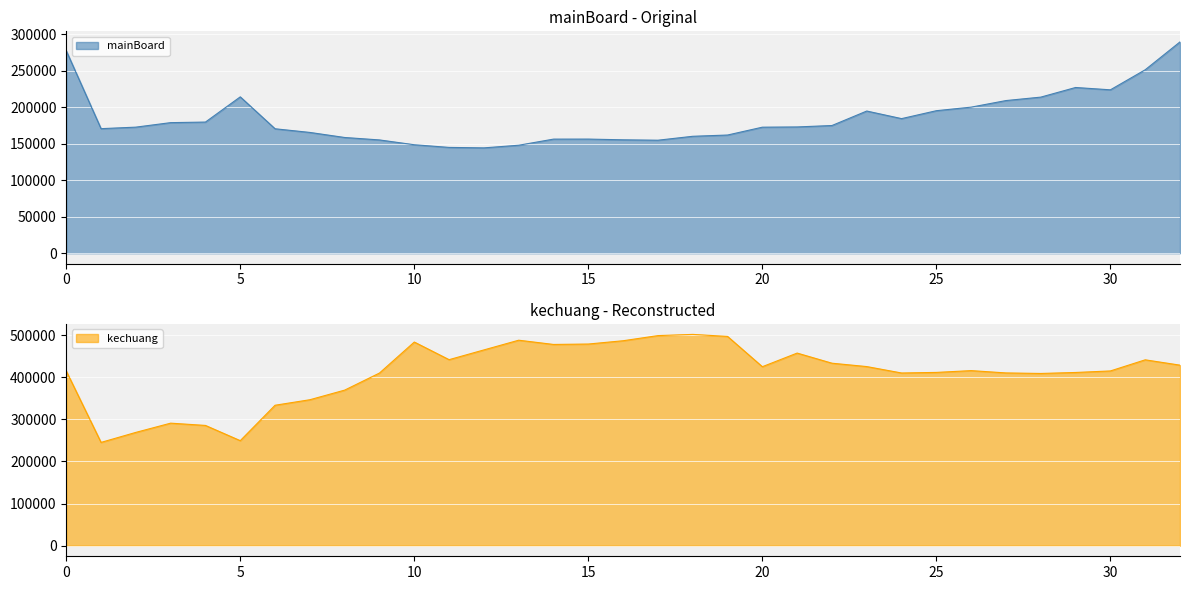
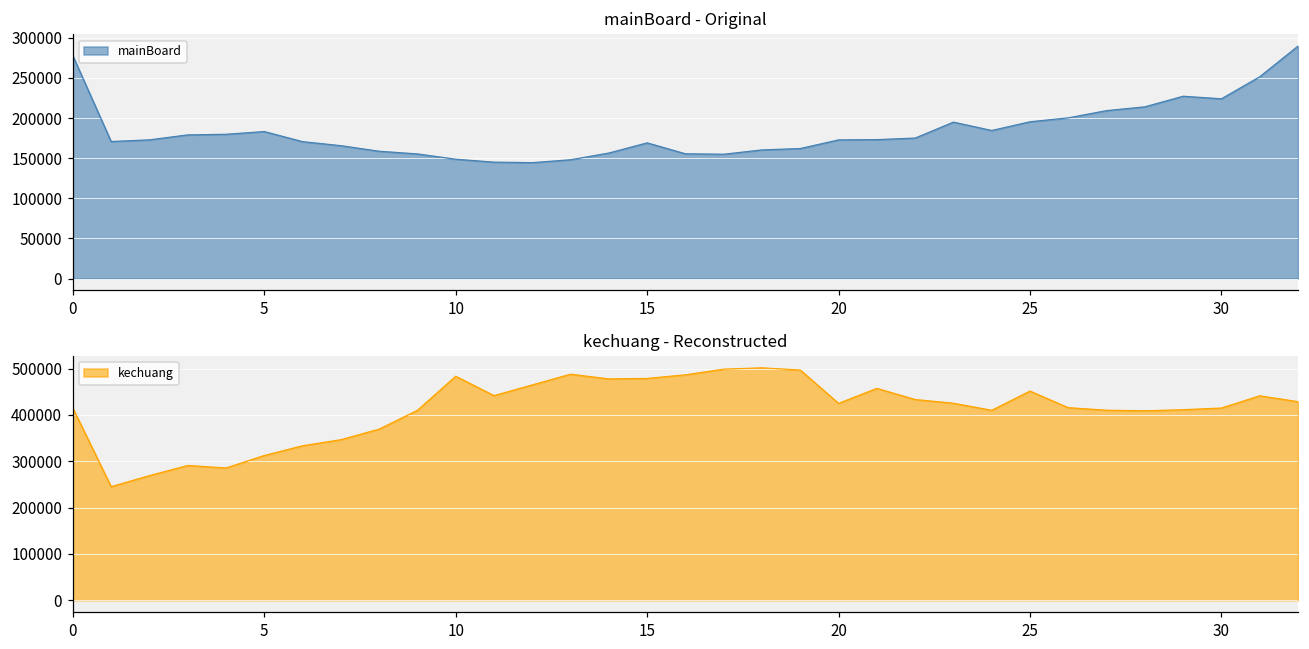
  {
    "mainBoard - Original": {
      "0": 280000,
-     "5": 210000,
+     "5": 180000,
      "10": 150000,
-     "15": 160000,
+     "15": 170000,
      "20": 170000,
      "25": 200000,
      "30": 220000
    },
    "kechuang - Reconstructed": {
      "0": 410000,
-     "5": 250000,
+     "5": 310000,
      "10": 480000,
      "15": 480000,
      "20": 430000,
-     "25": 410000,
+     "25": 450000,
      "30": 410000
    }
  }
